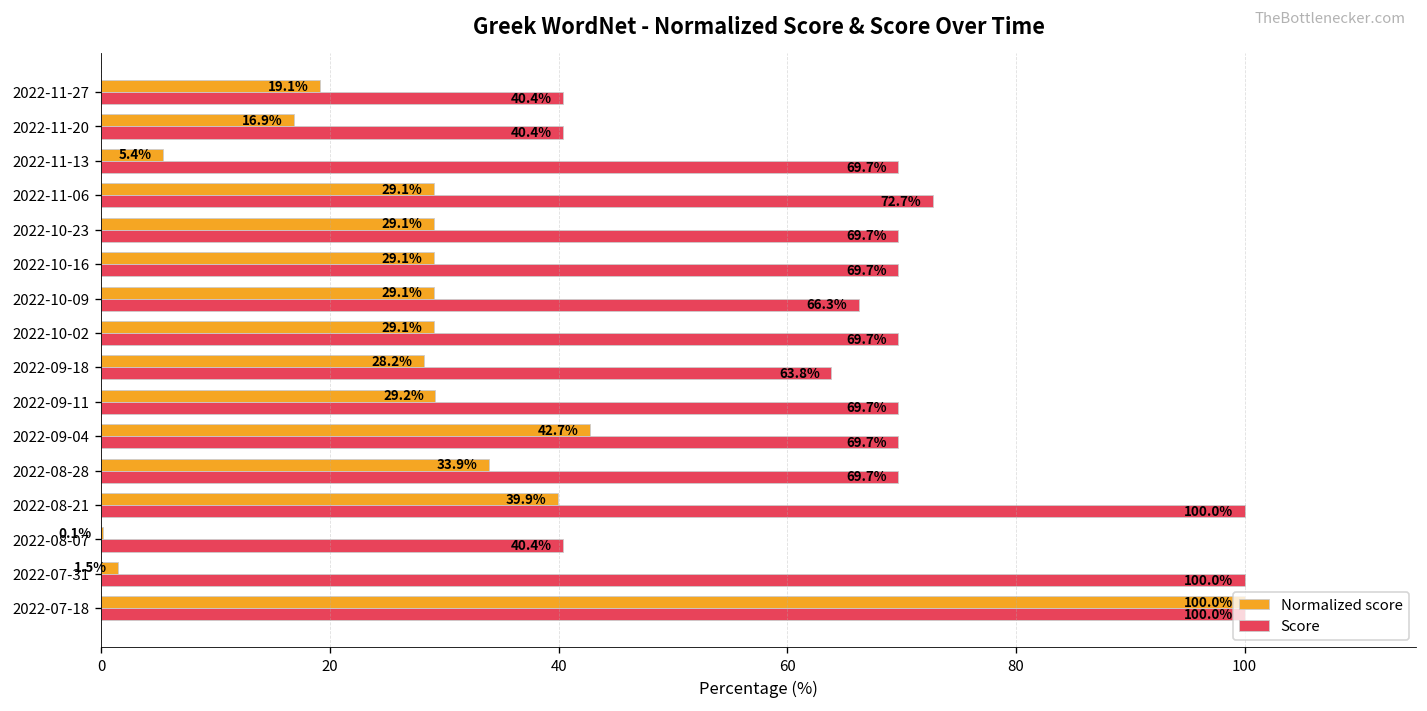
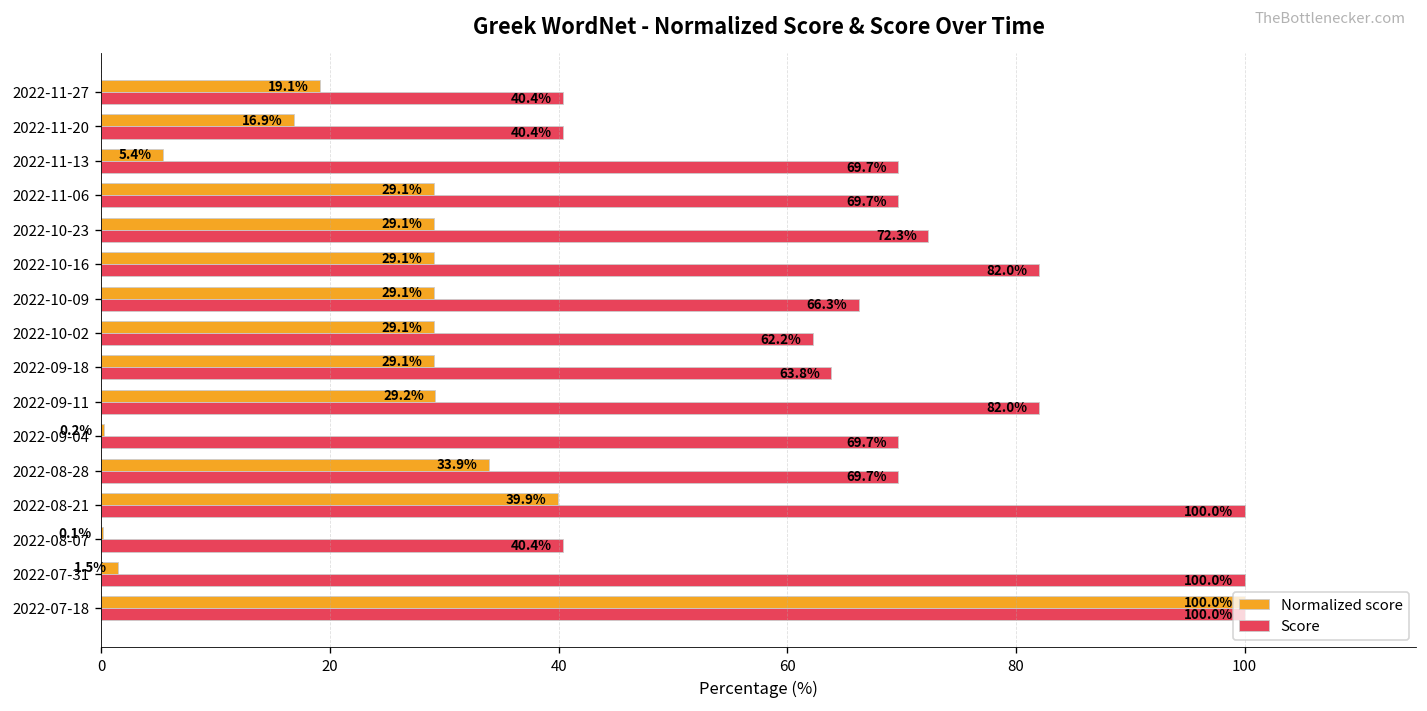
  {
    "Normalized score": {
      "2022-11-27": "19.1%",
      "2022-11-20": "16.9%",
      "2022-11-13": "5.4%",
      "2022-11-06": "29.1%",
      "2022-10-23": "29.1%",
      "2022-10-16": "29.1%",
      "2022-10-09": "29.1%",
      "2022-10-02": "29.1%",
-     "2022-09-18": "28.2%",
+     "2022-09-18": "29.1%",
      "2022-09-11": "29.2%",
-     "2022-09-04": "42.7%",
+     "2022-09-04": "0.2%",
      "2022-08-28": "33.9%",
      "2022-08-21": "39.9%",
      "2022-08-07": "0.1%",
      "2022-07-31": "1.5%"
    },
    "Score": {
      "2022-11-27": "40.4%",
      "2022-11-20": "40.4%",
      "2022-11-13": "69.7%",
-     "2022-11-06": "72.7%",
-     "2022-10-23": "69.7%",
-     "2022-10-16": "69.7%",
+     "2022-11-06": "69.7%",
+     "2022-10-23": "72.3%",
+     "2022-10-16": "82.0%",
      "2022-10-09": "66.3%",
-     "2022-10-02": "69.7%",
+     "2022-10-02": "62.2%",
      "2022-09-18": "63.8%",
-     "2022-09-11": "69.7%",
+     "2022-09-11": "82.0%",
      "2022-09-04": "69.7%",
      "2022-08-28": "69.7%",
      "2022-08-21": "100.0%",
      "2022-08-07": "40.4%",
      "2022-07-31": "100.0%"
    }
  }
